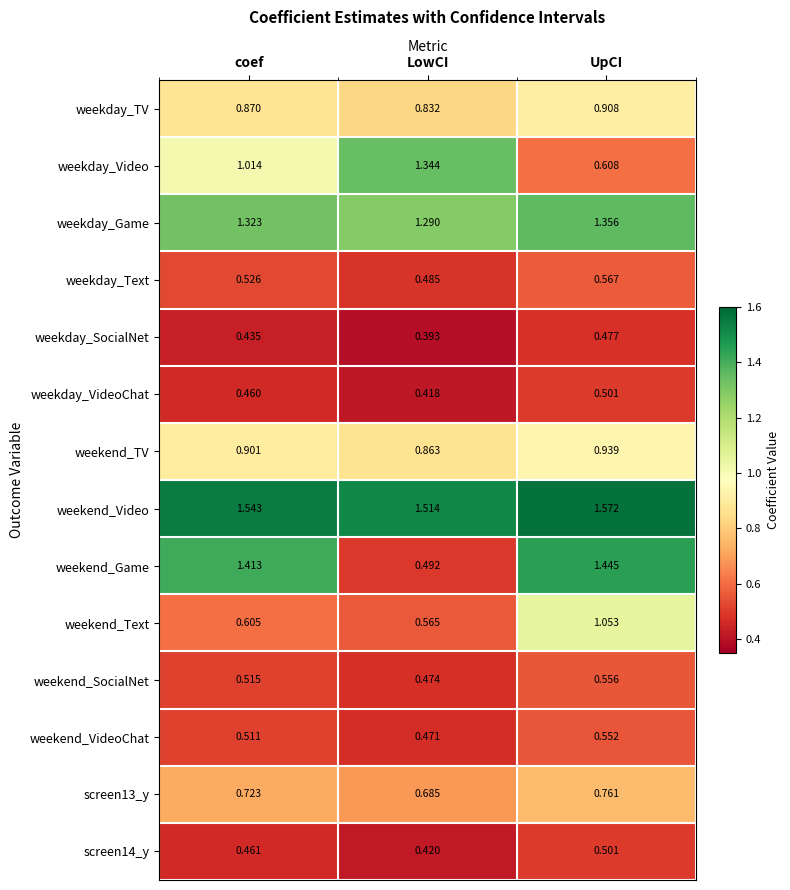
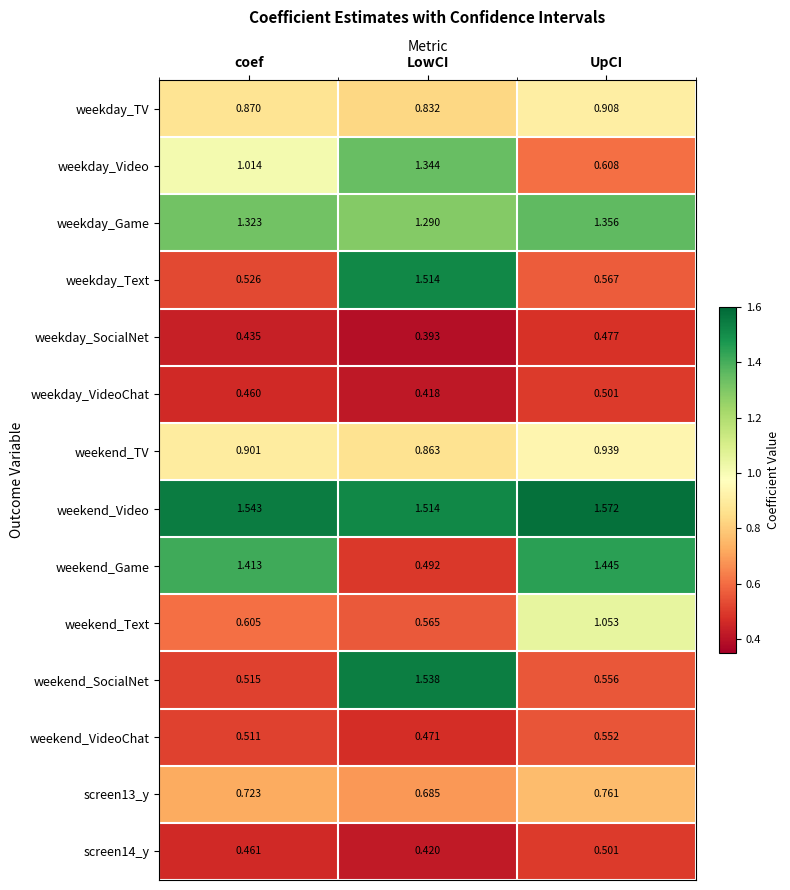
  {
    "weekday_TV": {
      "coef": 0.870,
      "LowCI": 0.832,
      "UpCI": 0.908
    },
    "weekday_Video": {
      "coef": 1.014,
      "LowCI": 1.344,
      "UpCI": 0.608
    },
    "weekday_Game": {
      "coef": 1.323,
      "LowCI": 1.290,
      "UpCI": 1.356
    },
    "weekday_Text": {
      "coef": 0.526,
-     "LowCI": 0.485,
+     "LowCI": 1.514,
      "UpCI": 0.567
    },
    "weekday_SocialNet": {
      "coef": 0.435,
      "LowCI": 0.393,
      "UpCI": 0.477
    },
    "weekday_VideoChat": {
      "coef": 0.460,
      "LowCI": 0.418,
      "UpCI": 0.501
    },
    "weekend_TV": {
      "coef": 0.901,
      "LowCI": 0.863,
      "UpCI": 0.939
    },
    "weekend_Video": {
      "coef": 1.543,
      "LowCI": 1.514,
      "UpCI": 1.572
    },
    "weekend_Game": {
      "coef": 1.413,
      "LowCI": 0.492,
      "UpCI": 1.445
    },
    "weekend_Text": {
      "coef": 0.605,
      "LowCI": 0.565,
      "UpCI": 1.053
    },
    "weekend_SocialNet": {
      "coef": 0.515,
-     "LowCI": 0.474,
+     "LowCI": 1.538,
      "UpCI": 0.556
    },
    "weekend_VideoChat": {
      "coef": 0.511,
      "LowCI": 0.471,
      "UpCI": 0.552
    },
    "screen13_y": {
      "coef": 0.723,
      "LowCI": 0.685,
      "UpCI": 0.761
    },
    "screen14_y": {
      "coef": 0.461,
      "LowCI": 0.420,
      "UpCI": 0.501
    }
  }
